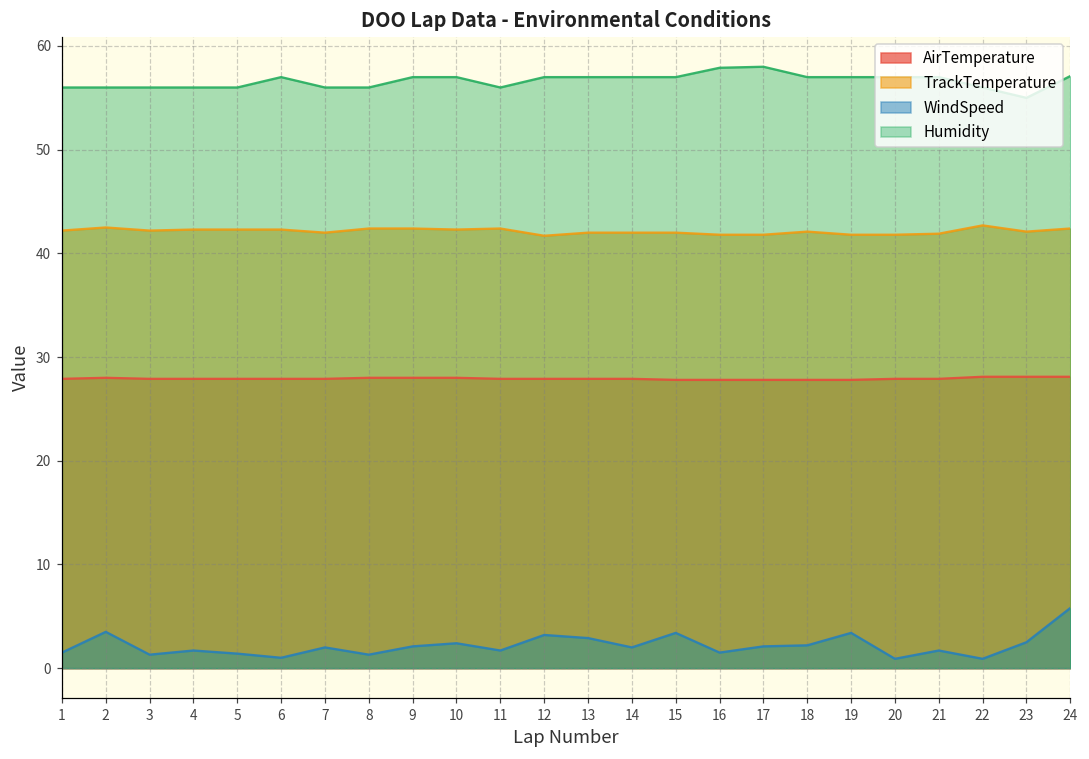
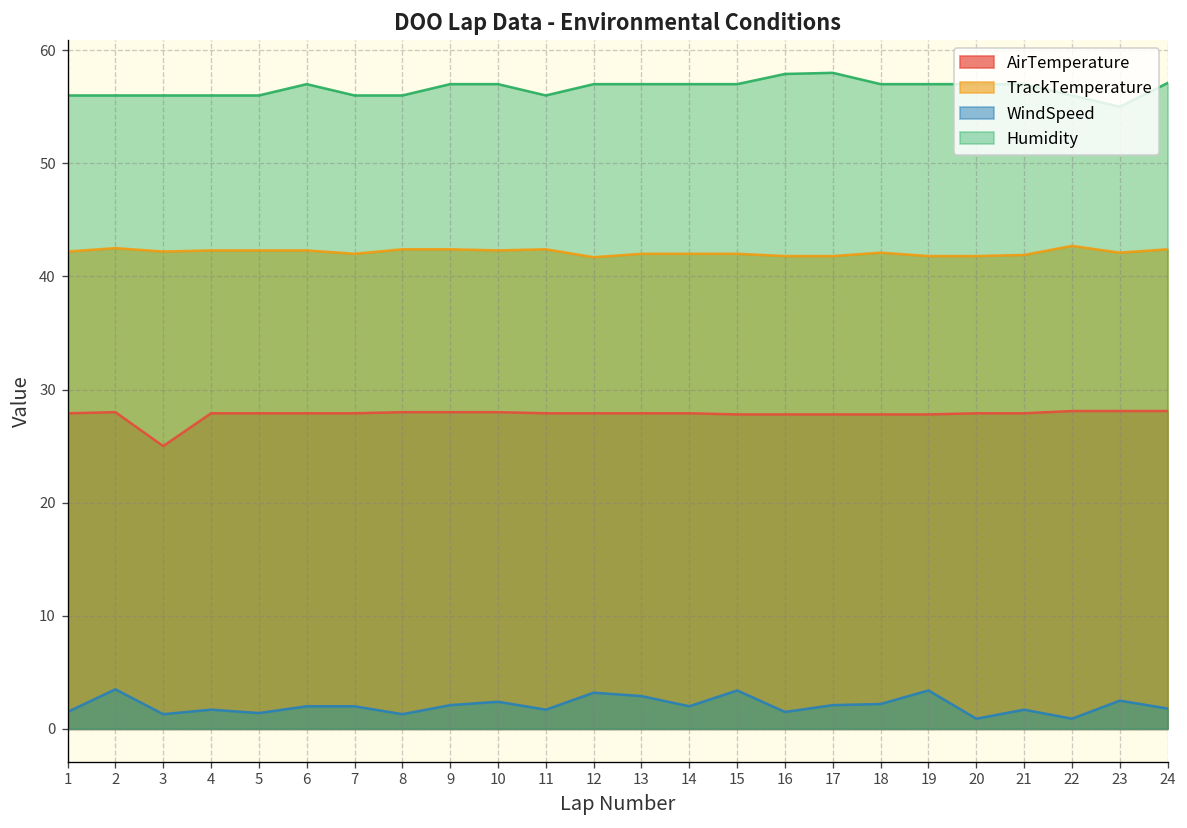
  {
    "AirTemperature": {
      "1": 28,
      "2": 28,
-     "3": 28,
+     "3": 25,
      "4": 28,
      "5": 28,
      "6": 28,
      "7": 28,
      "8": 28,
      "9": 28,
      "10": 28,
      "11": 28,
      "12": 28,
      "13": 28,
      "14": 28,
      "15": 28,
      "16": 28,
      "17": 28,
      "18": 28,
      "19": 28,
      "20": 28,
      "21": 28,
      "22": 28,
      "23": 28,
      "24": 28
    },
    "TrackTemperature": {
      "1": 42,
      "2": 43,
      "3": 42,
      "4": 42,
      "5": 42,
      "6": 42,
      "7": 42,
      "8": 42,
      "9": 42,
      "10": 42,
      "11": 42,
      "12": 42,
      "13": 42,
      "14": 42,
      "15": 42,
      "16": 42,
      "17": 42,
      "18": 42,
      "19": 42,
      "20": 42,
      "21": 42,
      "22": 43,
      "23": 42,
      "24": 42
    },
    "WindSpeed": {
      "1": 2,
      "2": 4,
      "3": 1,
      "4": 2,
      "5": 1,
-     "6": 1,
+     "6": 2,
      "7": 2,
      "8": 1,
      "9": 2,
      "10": 2,
      "11": 2,
      "12": 3,
      "13": 3,
      "14": 2,
      "15": 3,
      "16": 2,
      "17": 2,
      "18": 2,
      "19": 3,
      "20": 1,
      "21": 2,
      "22": 1,
      "23": 3,
-     "24": 6
+     "24": 2
    },
    "Humidity": {
      "1": 56,
      "2": 56,
      "3": 56,
      "4": 56,
      "5": 56,
      "6": 57,
      "7": 56,
      "8": 56,
      "9": 57,
      "10": 57,
      "11": 56,
      "12": 57,
      "13": 57,
      "14": 57,
      "15": 57,
      "16": 58,
      "17": 58,
      "18": 57,
      "19": 57,
      "24": 57
    }
  }
